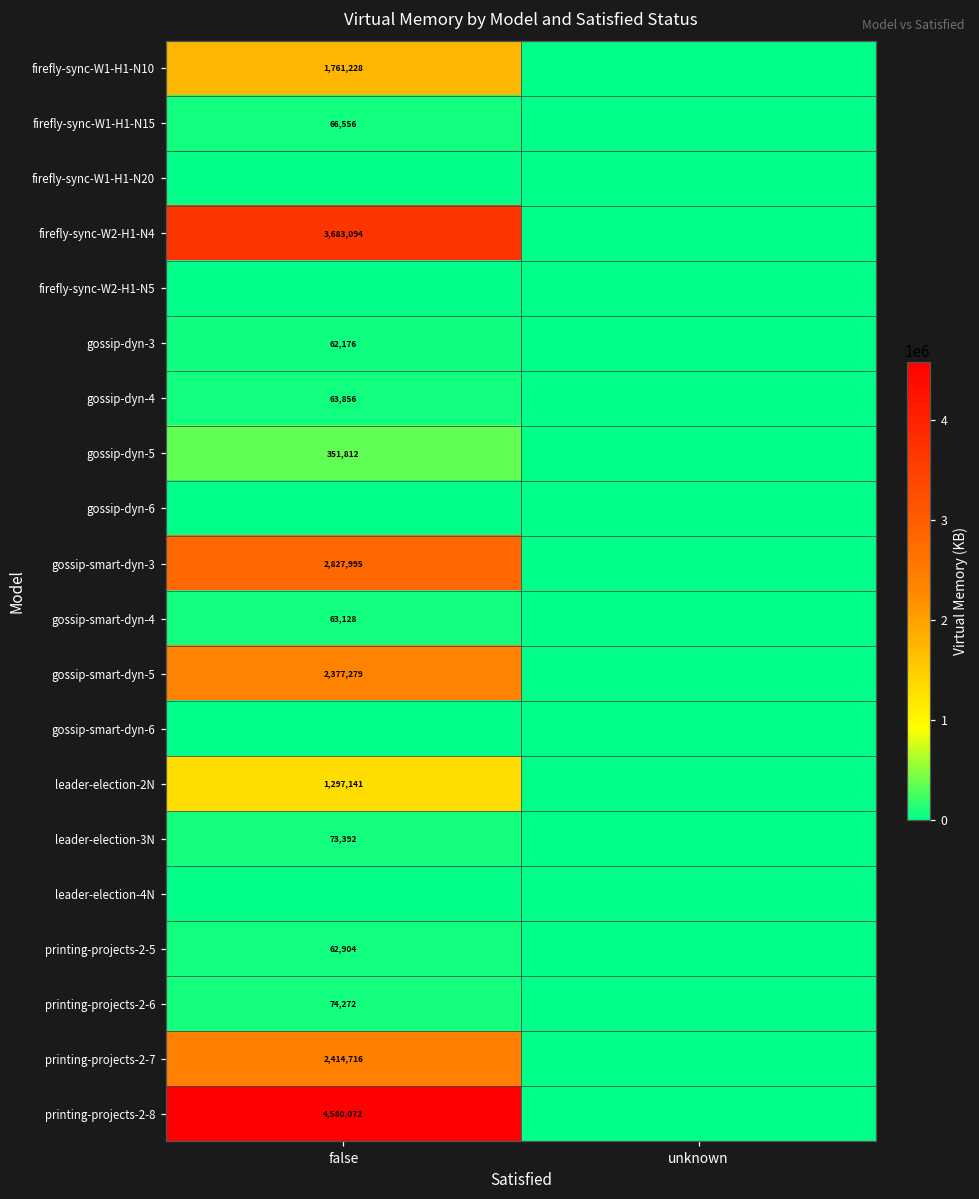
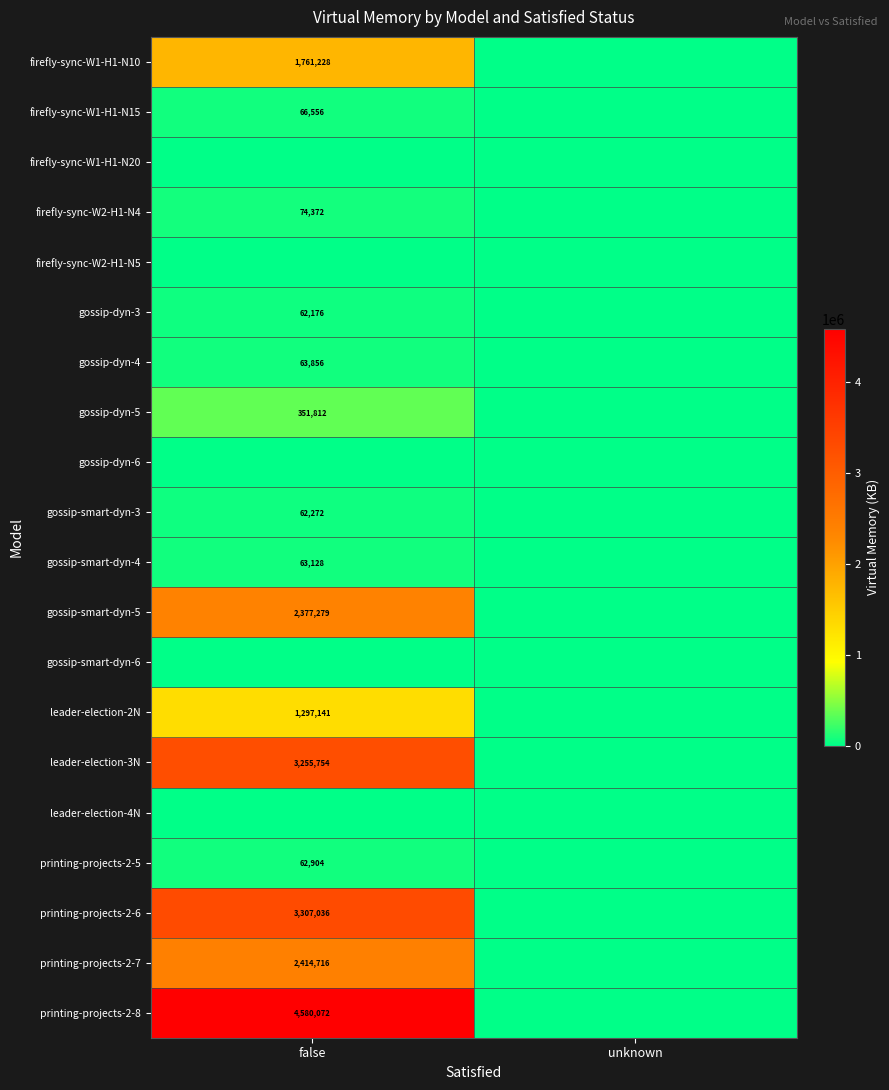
  {
    "firefly-sync-W1-H1-N10": {
      "false": "1,761,228"
    },
    "firefly-sync-W1-H1-N15": {
      "false": "66,556"
    },
    "firefly-sync-W2-H1-N4": {
-     "false": "3,683,094"
+     "false": "74,372"
    },
    "gossip-dyn-3": {
      "false": "62,176"
    },
    "gossip-dyn-4": {
      "false": "63,856"
    },
    "gossip-dyn-5": {
      "false": "351,812"
    },
    "gossip-smart-dyn-3": {
-     "false": "2,827,995"
+     "false": "62,272"
    },
    "gossip-smart-dyn-4": {
      "false": "63,128"
    },
    "gossip-smart-dyn-5": {
      "false": "2,377,279"
    },
    "leader-election-2N": {
      "false": "1,297,141"
    },
    "leader-election-3N": {
-     "false": "73,392"
+     "false": "3,255,754"
    },
    "printing-projects-2-5": {
      "false": "62,904"
    },
    "printing-projects-2-6": {
-     "false": "74,272"
+     "false": "3,307,036"
    },
    "printing-projects-2-7": {
      "false": "2,414,716"
    },
    "printing-projects-2-8": {
      "false": "4,580,072"
    }
  }
